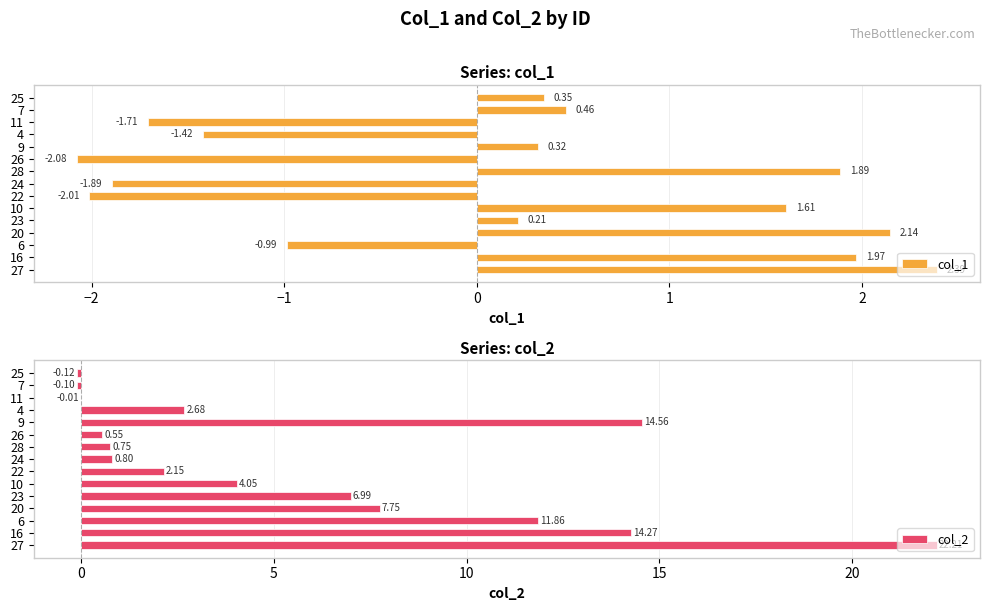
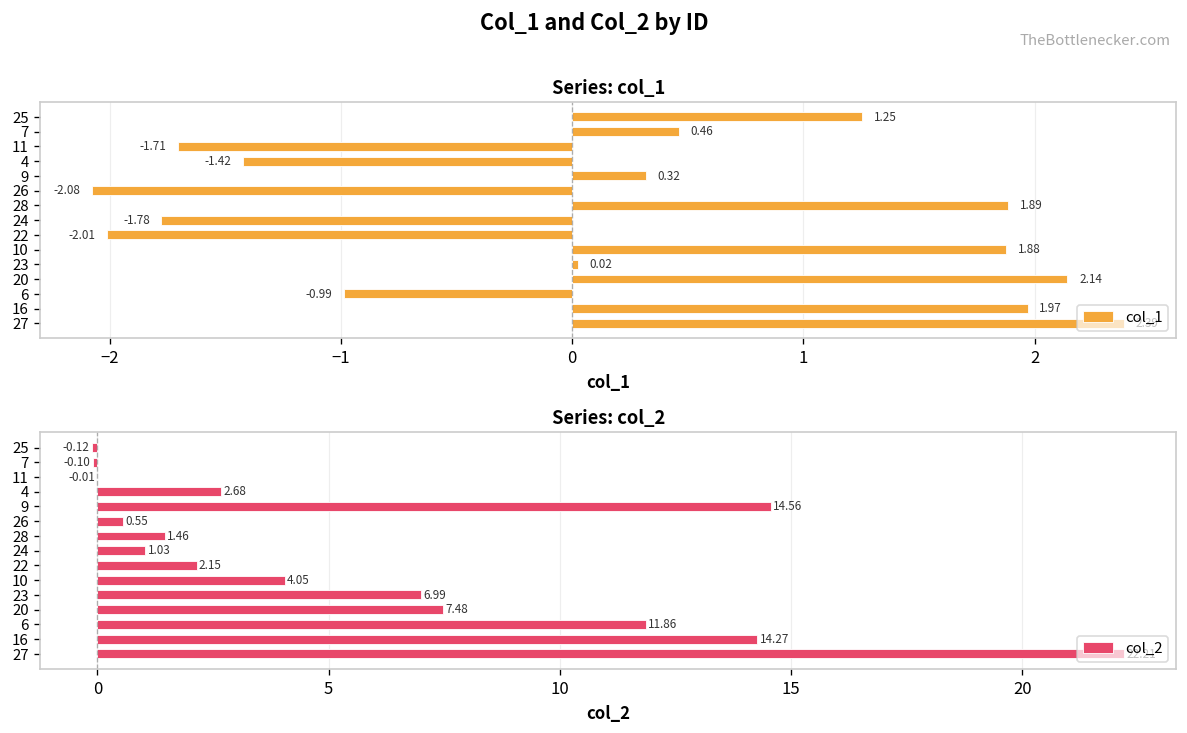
  {
    "Series: col_1": {
-     "25": 0.35,
+     "25": 1.25,
      "7": 0.46,
      "11": -1.71,
      "4": -1.42,
      "9": 0.32,
      "26": -2.08,
      "28": 1.89,
-     "24": -1.89,
+     "24": -1.78,
      "22": -2.01,
-     "10": 1.61,
-     "23": 0.21,
+     "10": 1.88,
+     "23": 0.02,
      "20": 2.14,
      "6": -0.99,
      "16": 1.97
    },
    "Series: col_2": {
      "25": -0.12,
      "7": -0.10,
      "11": -0.01,
      "4": 2.68,
      "9": 14.56,
      "26": 0.55,
-     "28": 0.75,
-     "24": 0.80,
+     "28": 1.46,
+     "24": 1.03,
      "22": 2.15,
      "10": 4.05,
      "23": 6.99,
-     "20": 7.75,
+     "20": 7.48,
      "6": 11.86,
      "16": 14.27
    }
  }
